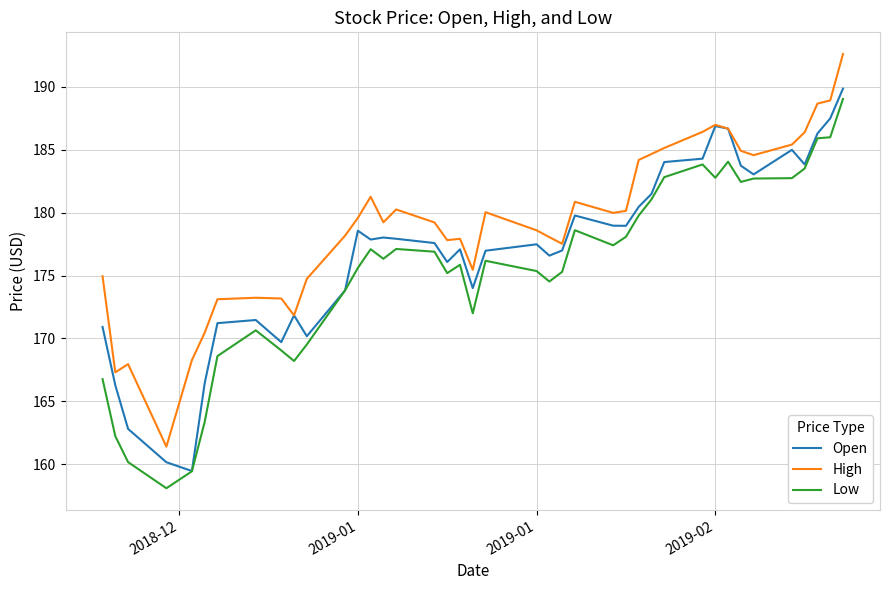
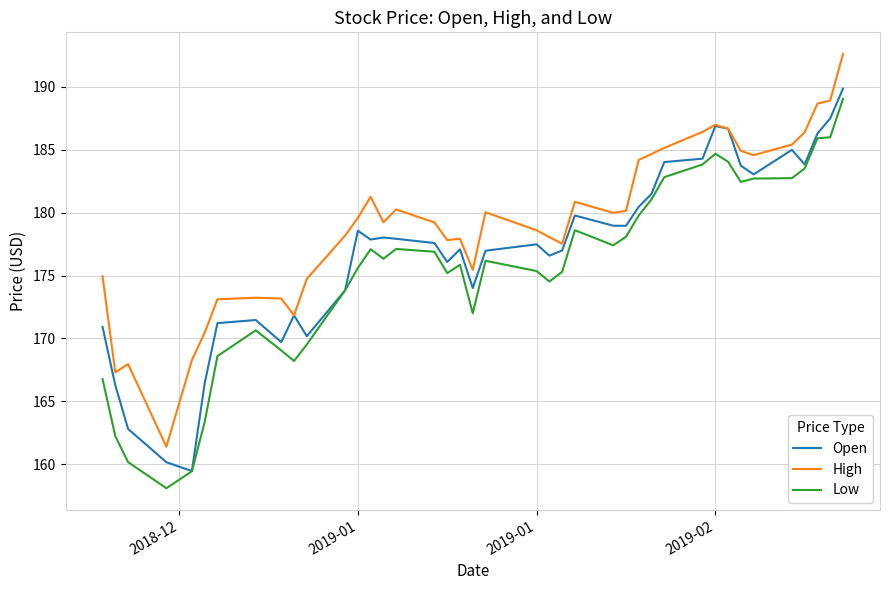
  {
    "Low": {
-     "2019-02": 182.8
+     "2019-02": 184.7
    }
  }
